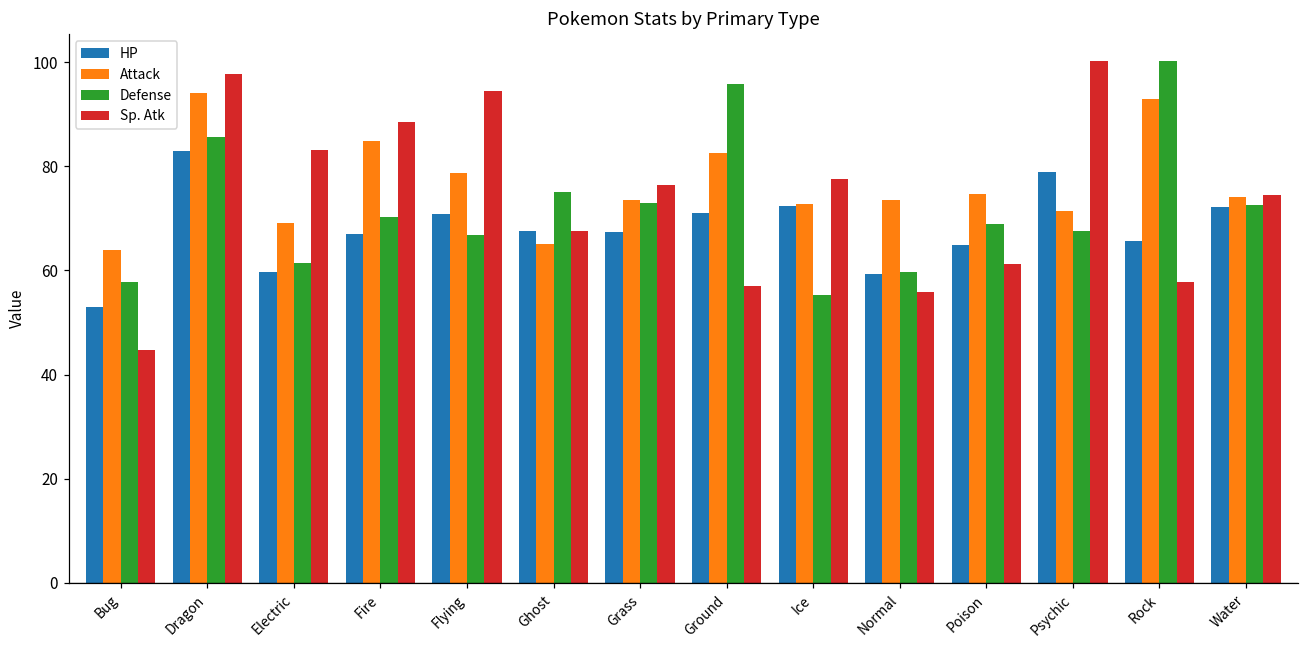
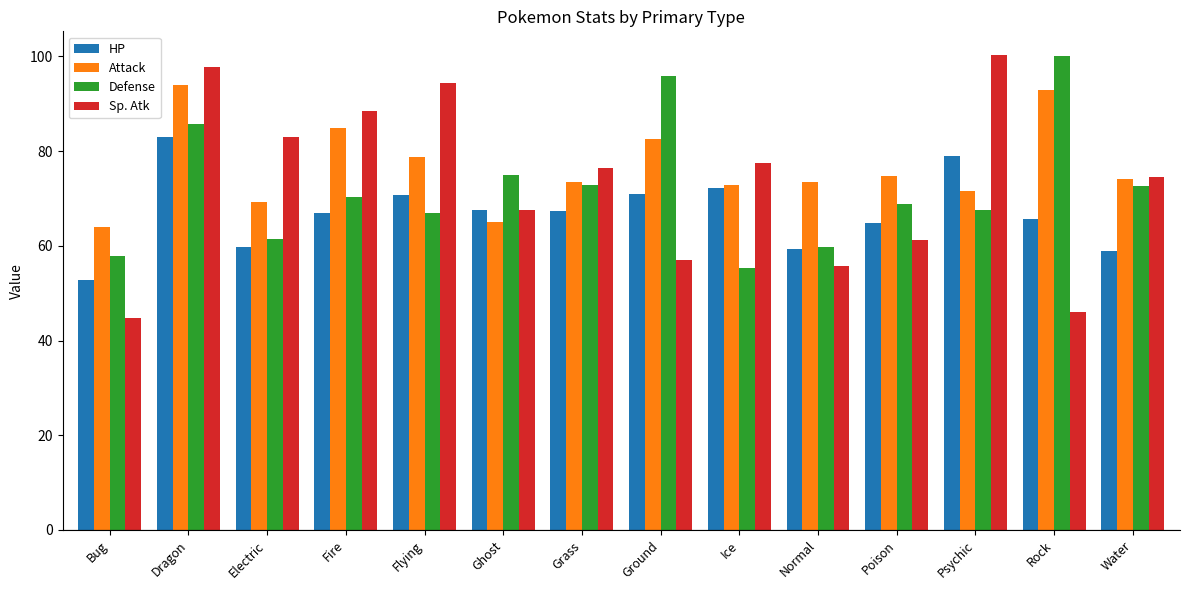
  {
    "HP": {
      "Bug": 53,
      "Dragon": 83,
      "Electric": 60,
      "Fire": 67,
      "Flying": 71,
      "Ghost": 68,
      "Grass": 67,
      "Ground": 71,
      "Ice": 72,
      "Normal": 59,
      "Poison": 65,
      "Psychic": 79,
      "Rock": 66,
-     "Water": 72
+     "Water": 59
    },
    "Attack": {
      "Bug": 64,
      "Dragon": 94,
      "Electric": 69,
      "Fire": 85,
      "Flying": 79,
      "Ghost": 65,
      "Grass": 74,
      "Ground": 83,
      "Ice": 73,
      "Normal": 74,
      "Poison": 75,
      "Psychic": 72,
      "Rock": 93,
      "Water": 74
    },
    "Defense": {
      "Bug": 58,
      "Dragon": 86,
      "Electric": 62,
      "Fire": 70,
      "Flying": 67,
      "Ghost": 75,
      "Grass": 73,
      "Ground": 96,
      "Ice": 55,
      "Normal": 60,
      "Poison": 69,
      "Psychic": 68,
      "Rock": 100,
      "Water": 73
    },
    "Sp. Atk": {
      "Bug": 45,
      "Dragon": 98,
      "Electric": 83,
      "Fire": 89,
      "Flying": 94,
      "Ghost": 68,
      "Grass": 77,
      "Ground": 57,
      "Ice": 78,
      "Normal": 56,
      "Poison": 61,
      "Psychic": 100,
-     "Rock": 58,
+     "Rock": 46,
      "Water": 75
    }
  }
